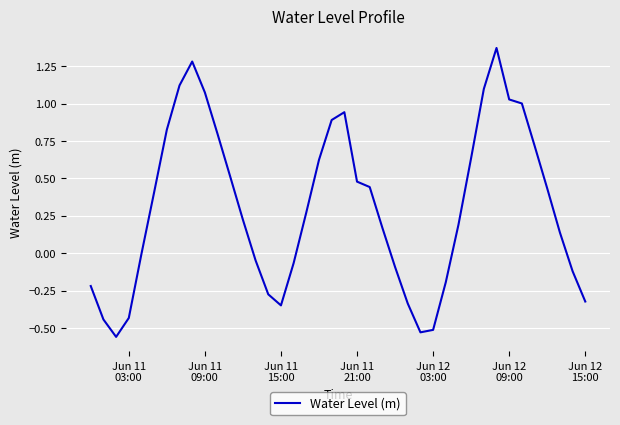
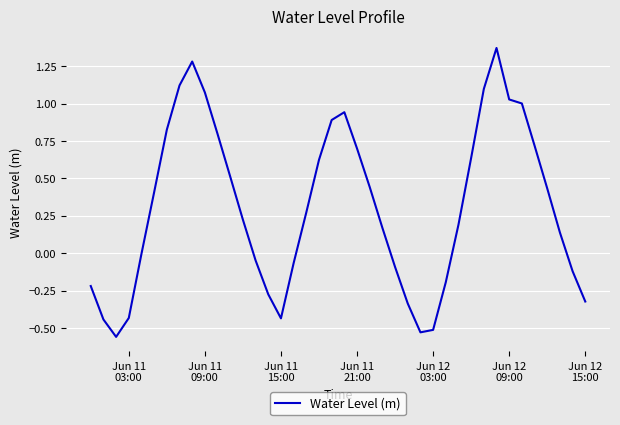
  {
    "Jun 11 03:00": -0.43,
    "Jun 11 09:00": 1.07,
-   "Jun 11 15:00": -0.35,
-   "Jun 11 21:00": 0.48,
+   "Jun 11 15:00": -0.44,
+   "Jun 11 21:00": 0.70,
    "Jun 12 03:00": -0.51,
    "Jun 12 09:00": 1.03,
    "Jun 12 15:00": -0.32
  }
